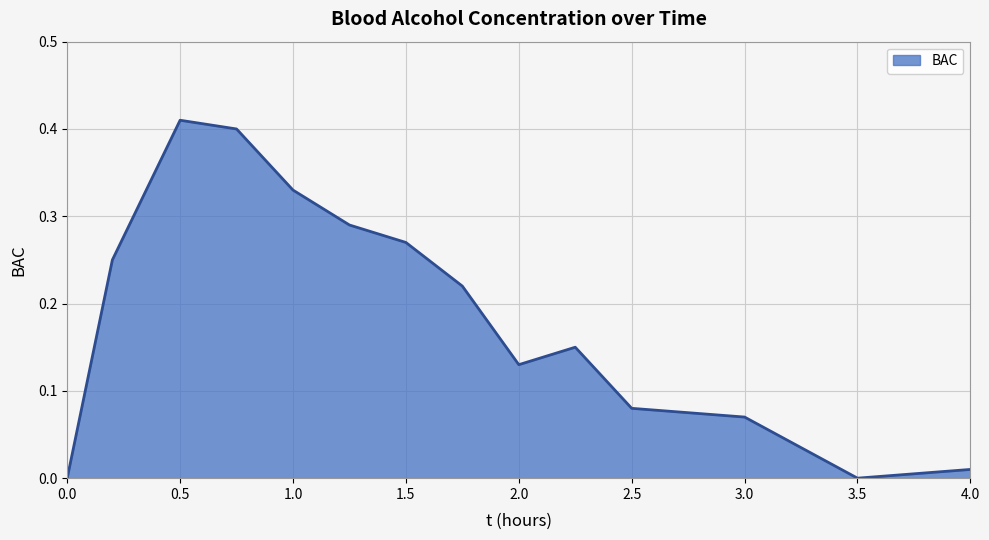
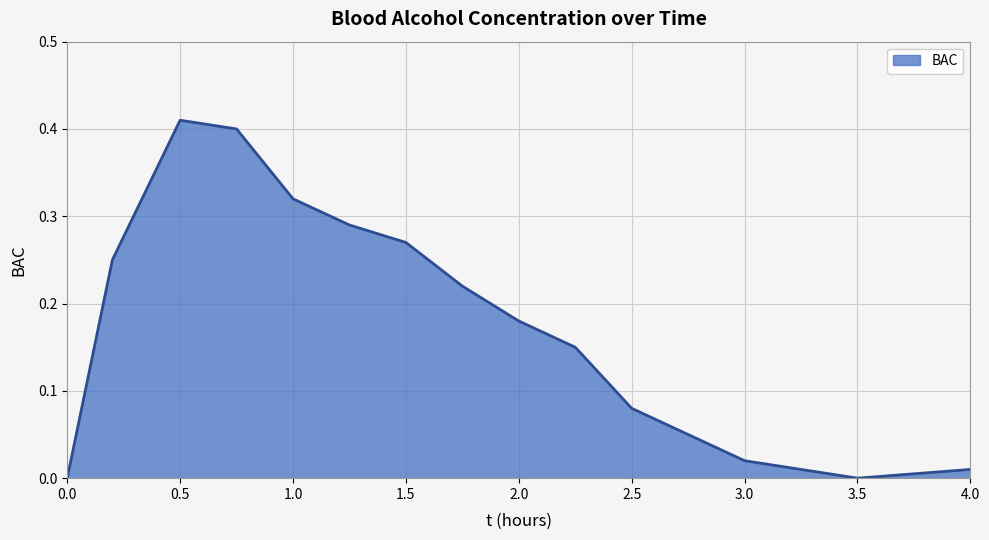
  {
    "0.0": 0.00,
    "0.5": 0.41,
-   "1.0": 0.33,
+   "1.0": 0.32,
    "1.5": 0.27,
-   "2.0": 0.13,
+   "2.0": 0.18,
    "2.5": 0.08,
-   "3.0": 0.07,
+   "3.0": 0.02,
    "3.5": 0.00,
    "4.0": 0.01
  }
